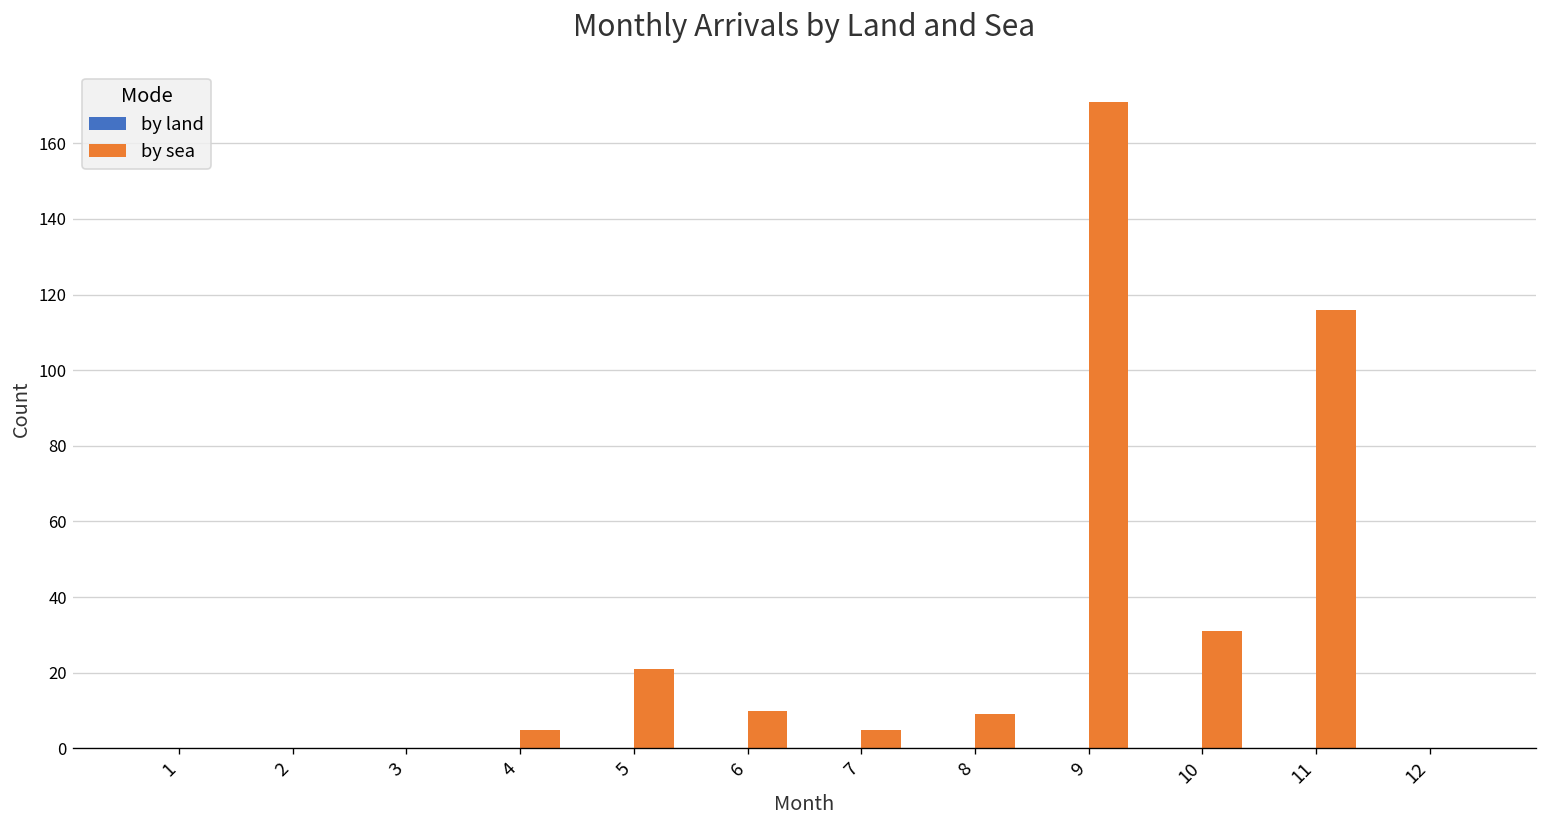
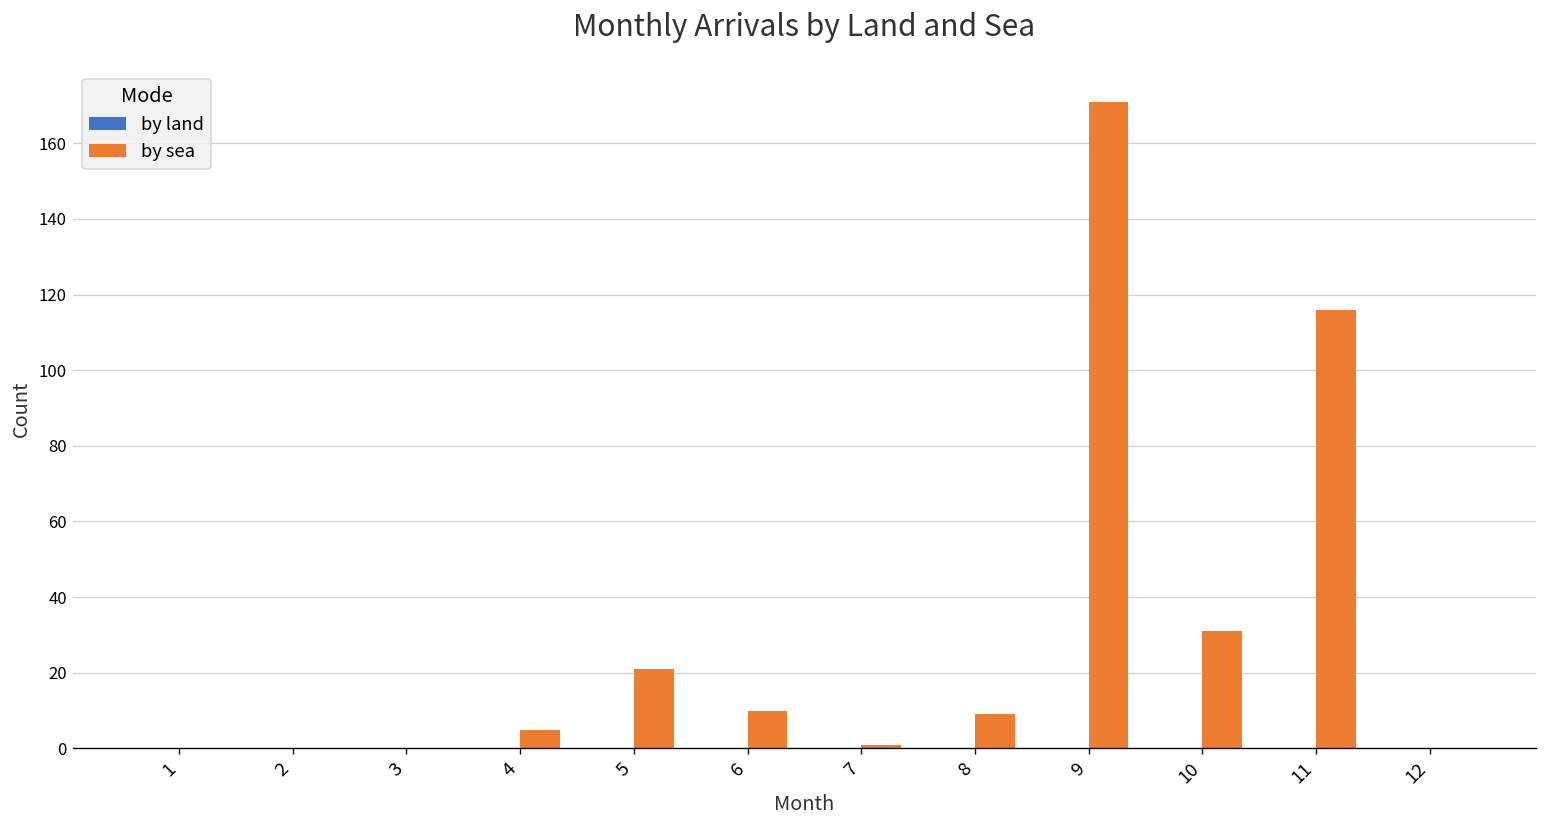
  {
    "by land": {
      "1": 0,
      "2": 0,
      "3": 0,
      "4": 0,
      "5": 0,
      "6": 0,
      "7": 0,
      "8": 0,
      "9": 0,
      "10": 0,
      "11": 0,
      "12": 0
    },
    "by sea": {
      "1": 0,
      "2": 0,
      "3": 0,
      "4": 5,
      "5": 21,
      "6": 10,
-     "7": 5,
+     "7": 1,
      "8": 9,
      "9": 171,
      "10": 31,
      "11": 116,
      "12": 0
    }
  }
